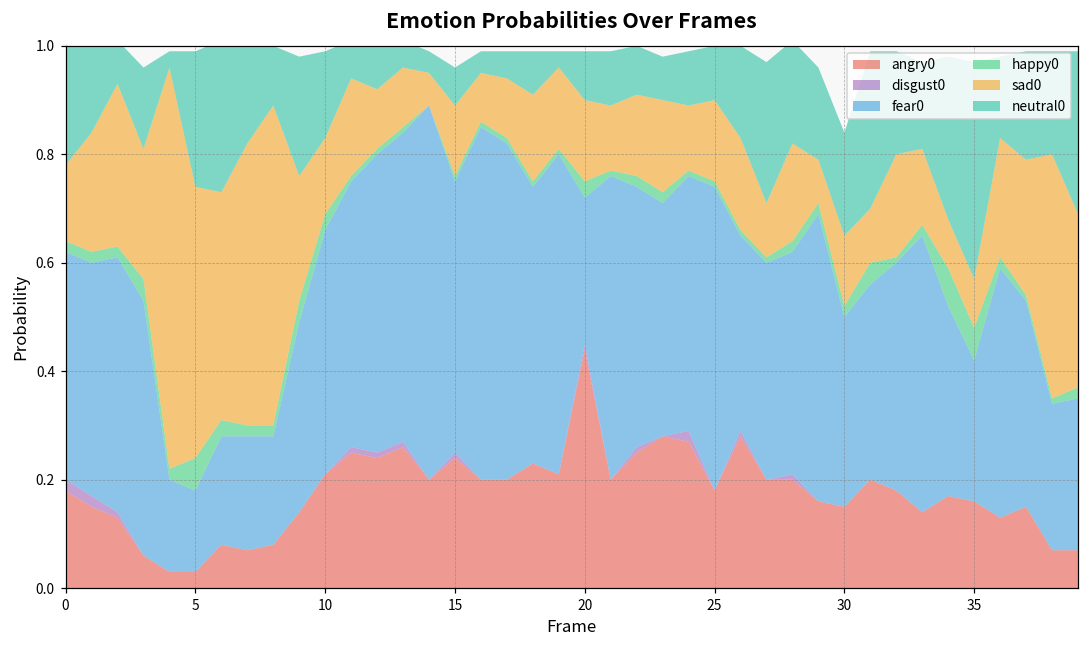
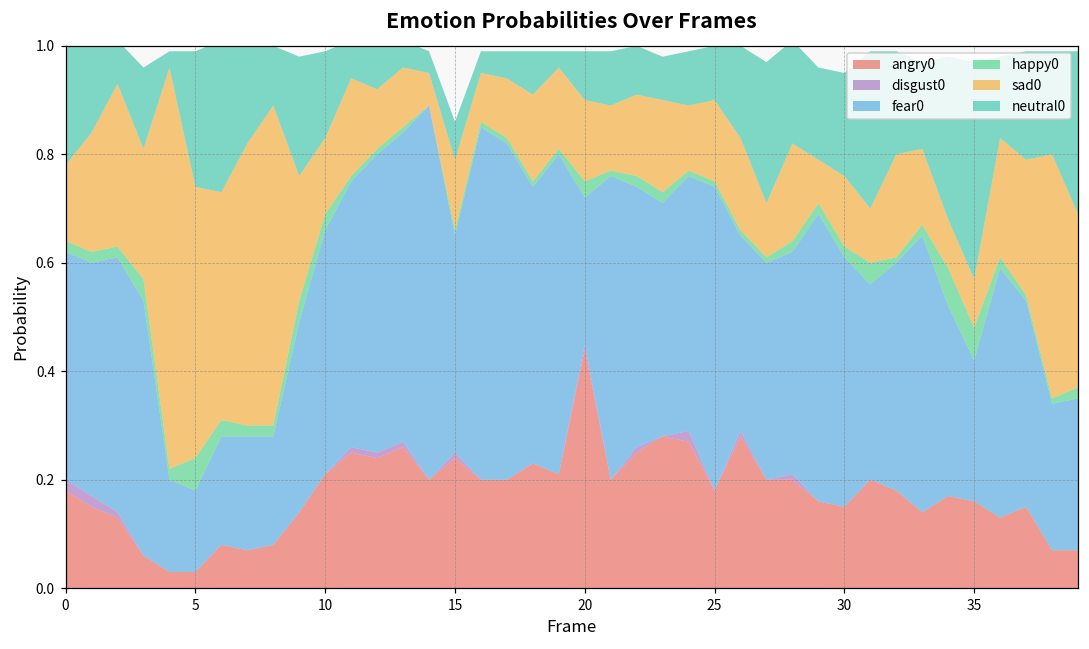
  {
    "angry0": {
      "0": 0.18,
      "15": 0.24,
      "20": 0.44
    },
    "fear0": {
      "0": 0.42,
      "5": 0.15,
      "10": 0.45,
-     "15": 0.5,
+     "15": 0.4,
      "20": 0.27,
      "25": 0.56,
-     "30": 0.35,
+     "30": 0.46,
      "35": 0.26
    },
    "sad0": {
      "0": 0.14,
      "5": 0.50,
      "10": 0.14,
      "15": 0.13,
      "20": 0.15,
      "25": 0.15,
      "30": 0.13,
      "35": 0.09
    }
  }
